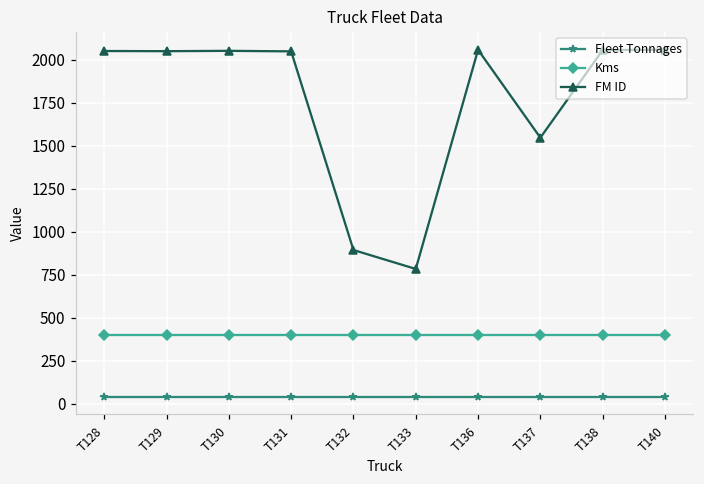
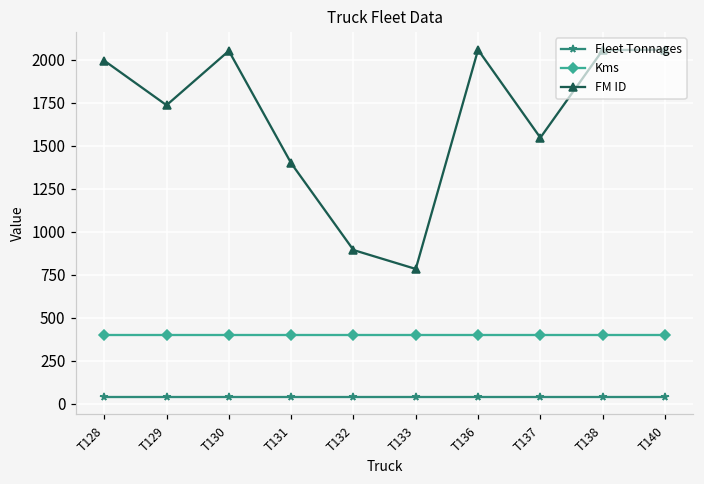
  {
    "FM ID": {
-     "T128": 2050,
-     "T129": 2050,
+     "T128": 2000,
+     "T129": 1740,
      "T130": 2050,
-     "T131": 2050,
+     "T131": 1400,
      "T132": 900,
      "T133": 790,
      "T136": 2060,
      "T137": 1550
    }
  }
